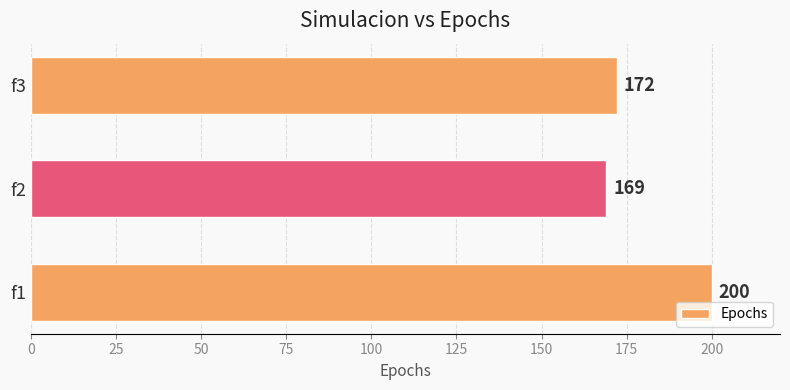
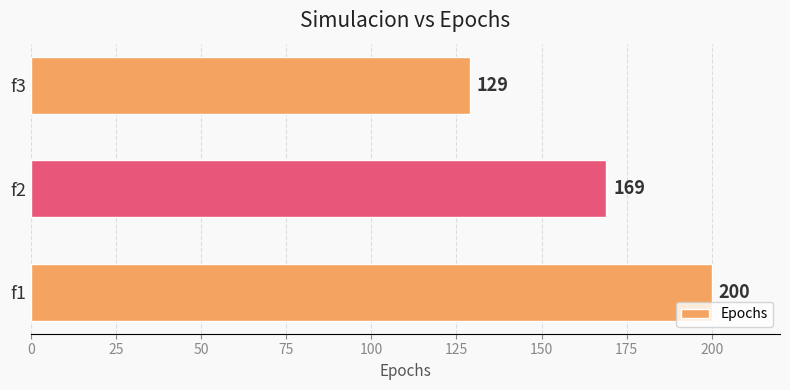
  {
-   "f3": 172,
+   "f3": 129,
    "f2": 169,
    "f1": 200
  }
